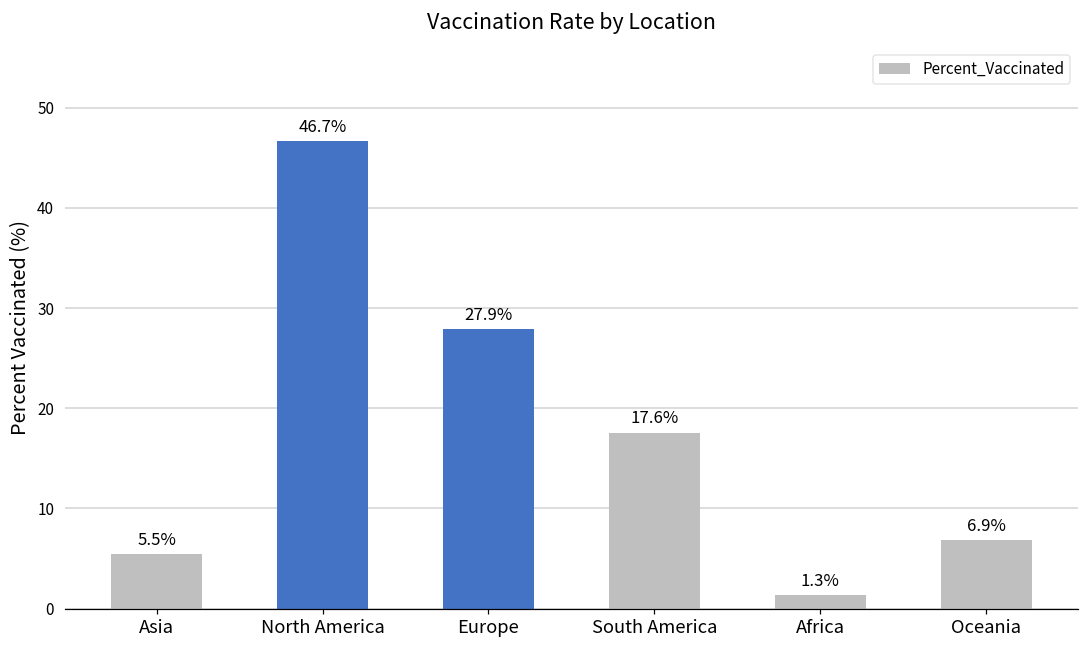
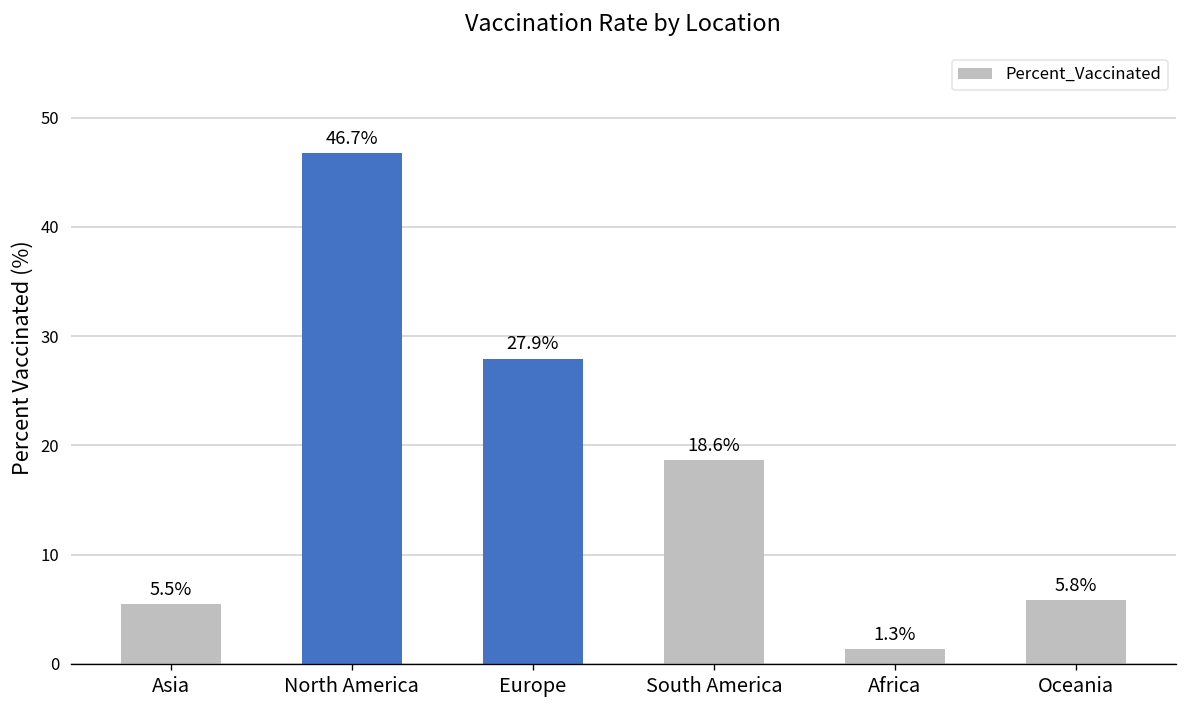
  {
    "Asia": "5.5%",
    "North America": "46.7%",
    "Europe": "27.9%",
-   "South America": "17.6%",
+   "South America": "18.6%",
    "Africa": "1.3%",
-   "Oceania": "6.9%"
+   "Oceania": "5.8%"
  }
